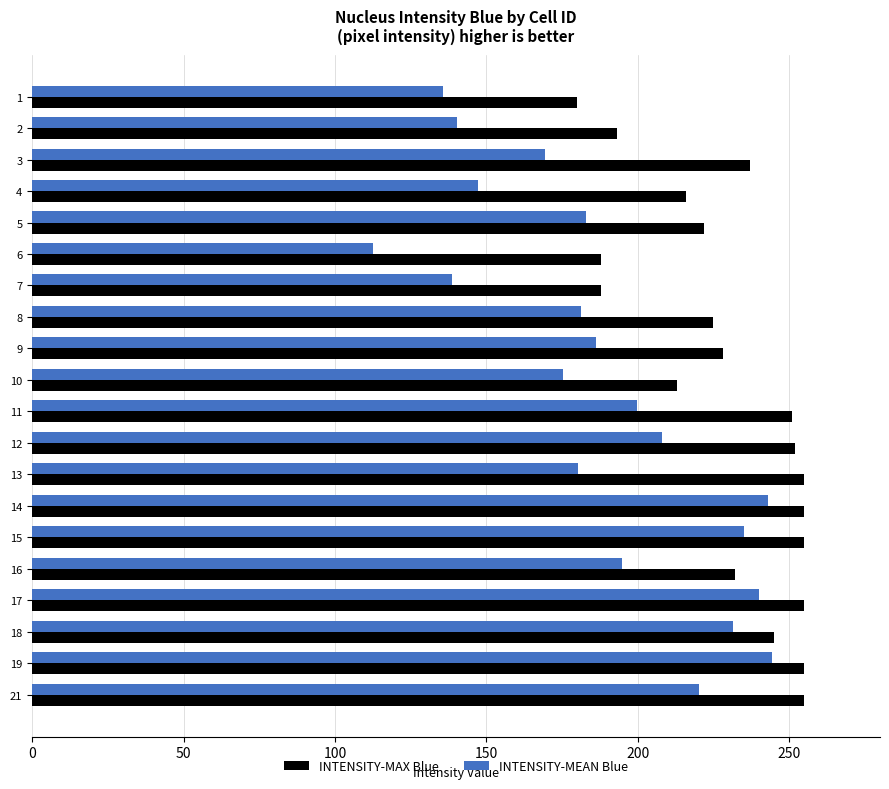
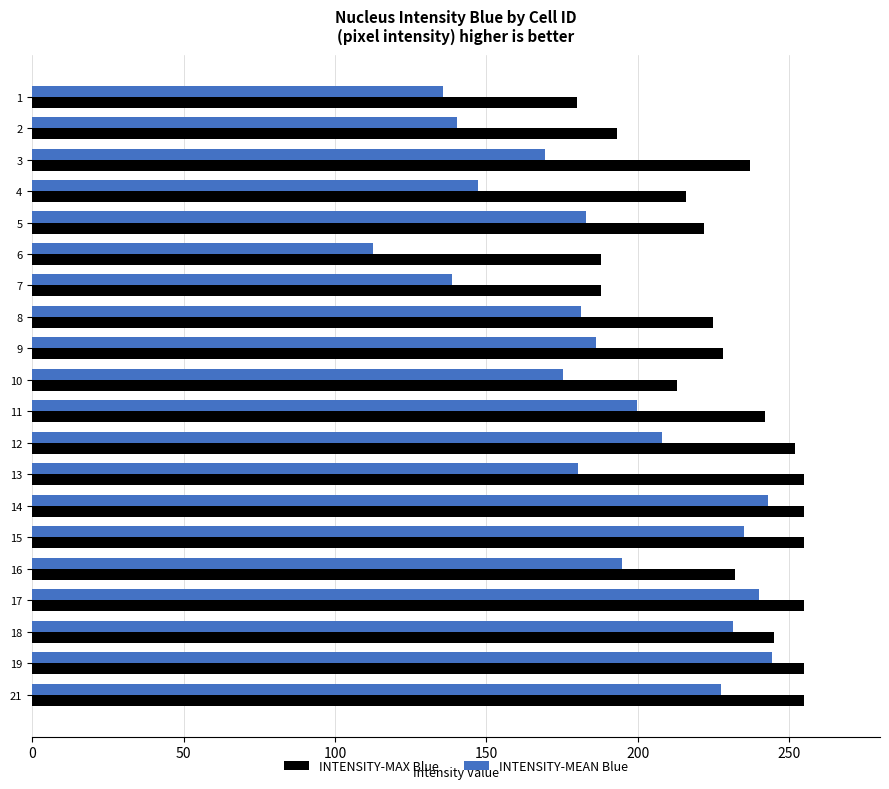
  {
    "INTENSITY-MAX Blue": {
      "1": 180,
      "2": 193,
      "3": 237,
      "4": 216,
      "5": 222,
      "6": 188,
      "7": 188,
      "8": 225,
      "9": 228,
      "10": 213,
-     "11": 251,
+     "11": 242,
      "12": 252,
      "13": 255,
      "14": 255,
      "15": 255,
      "16": 232,
      "17": 255,
      "18": 245,
      "19": 255,
      "21": 255
    },
    "INTENSITY-MEAN Blue": {
      "1": 136,
      "2": 140,
      "3": 169,
      "4": 147,
      "5": 183,
      "6": 112,
      "7": 139,
      "8": 181,
      "9": 186,
      "10": 175,
      "11": 200,
      "12": 208,
      "13": 180,
      "14": 243,
      "15": 235,
      "16": 195,
      "17": 240,
      "18": 232,
      "19": 244,
-     "21": 220
+     "21": 228
    }
  }
